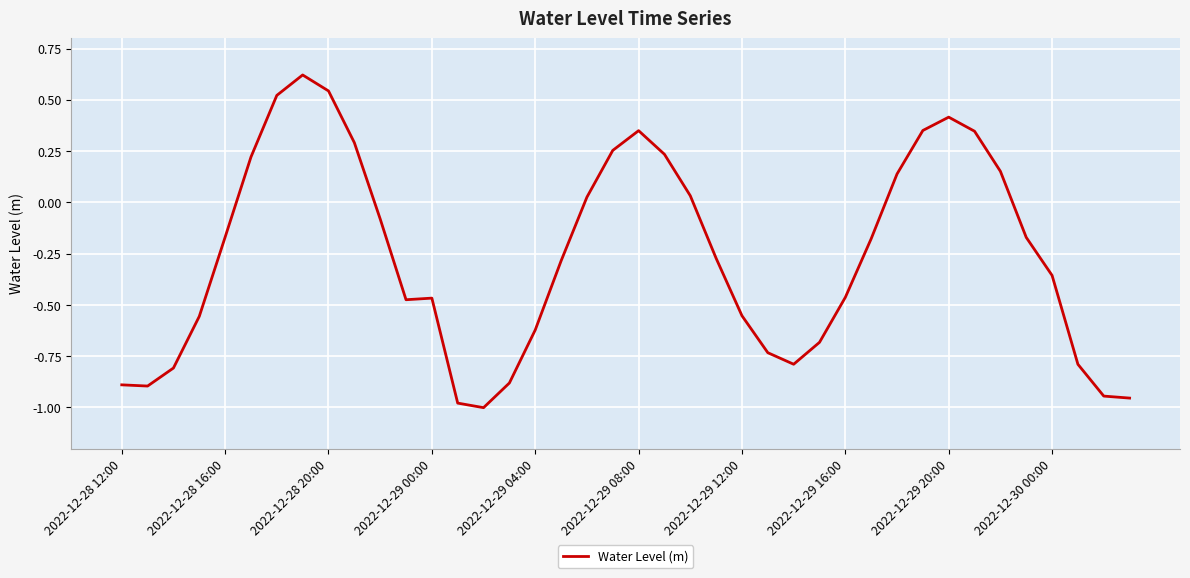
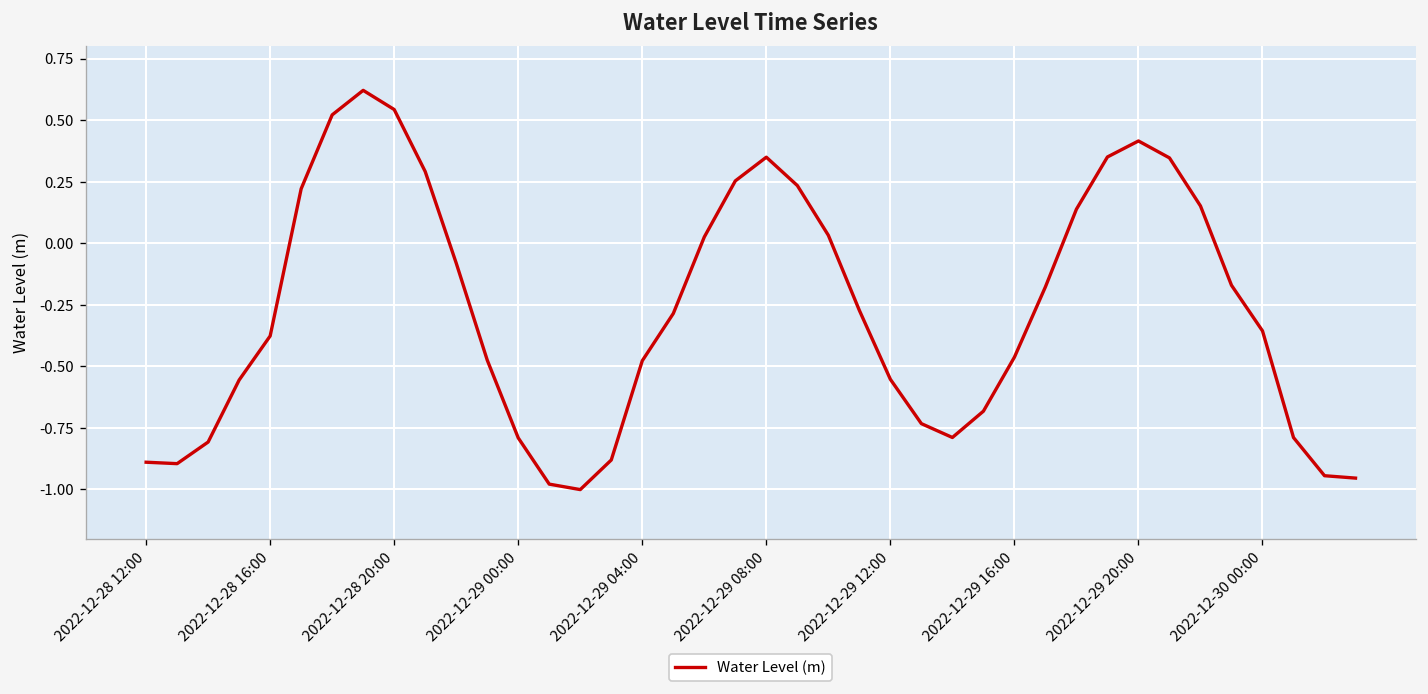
  {
    "2022-12-28 12:00": -0.89,
-   "2022-12-28 16:00": -0.17,
+   "2022-12-28 16:00": -0.38,
    "2022-12-28 20:00": 0.54,
-   "2022-12-29 00:00": -0.47,
-   "2022-12-29 04:00": -0.62,
+   "2022-12-29 00:00": -0.79,
+   "2022-12-29 04:00": -0.48,
    "2022-12-29 08:00": 0.35,
    "2022-12-29 12:00": -0.55,
    "2022-12-29 16:00": -0.46,
    "2022-12-29 20:00": 0.42,
    "2022-12-30 00:00": -0.36
  }
